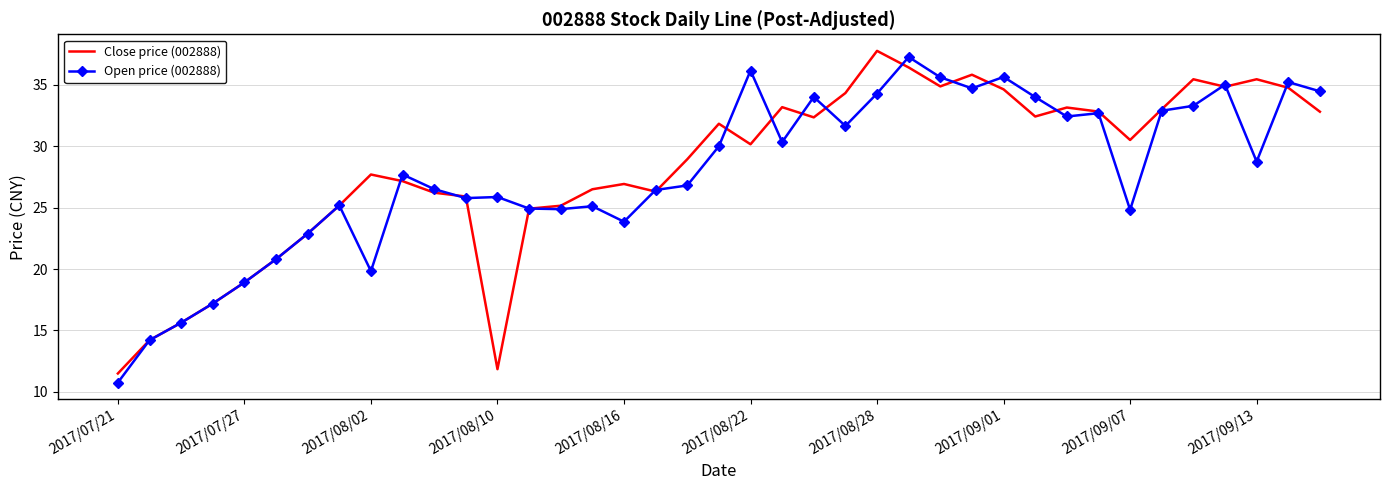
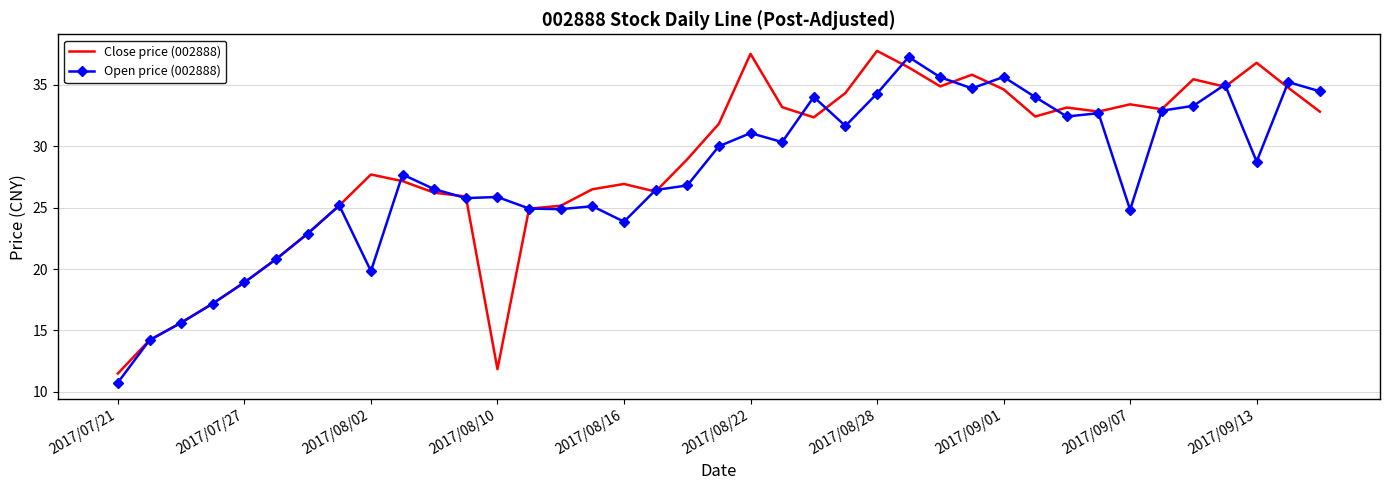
  {
    "Close price (002888)": {
      "2017/07/21": 11.5,
      "2017/08/02": 27.7,
      "2017/08/10": 11.9,
      "2017/08/16": 26.9,
-     "2017/08/22": 30.2,
+     "2017/08/22": 37.5,
      "2017/08/28": 37.8,
      "2017/09/01": 34.6,
-     "2017/09/07": 30.5,
-     "2017/09/13": 35.4
+     "2017/09/07": 33.4,
+     "2017/09/13": 36.8
    },
    "Open price (002888)": {
      "2017/07/21": 10.8,
      "2017/08/02": 19.8,
      "2017/08/10": 25.9,
      "2017/08/16": 23.9,
-     "2017/08/22": 36.2,
+     "2017/08/22": 31.1,
      "2017/08/28": 34.3,
      "2017/09/01": 35.6,
      "2017/09/07": 24.8,
      "2017/09/13": 28.7
    }
  }
